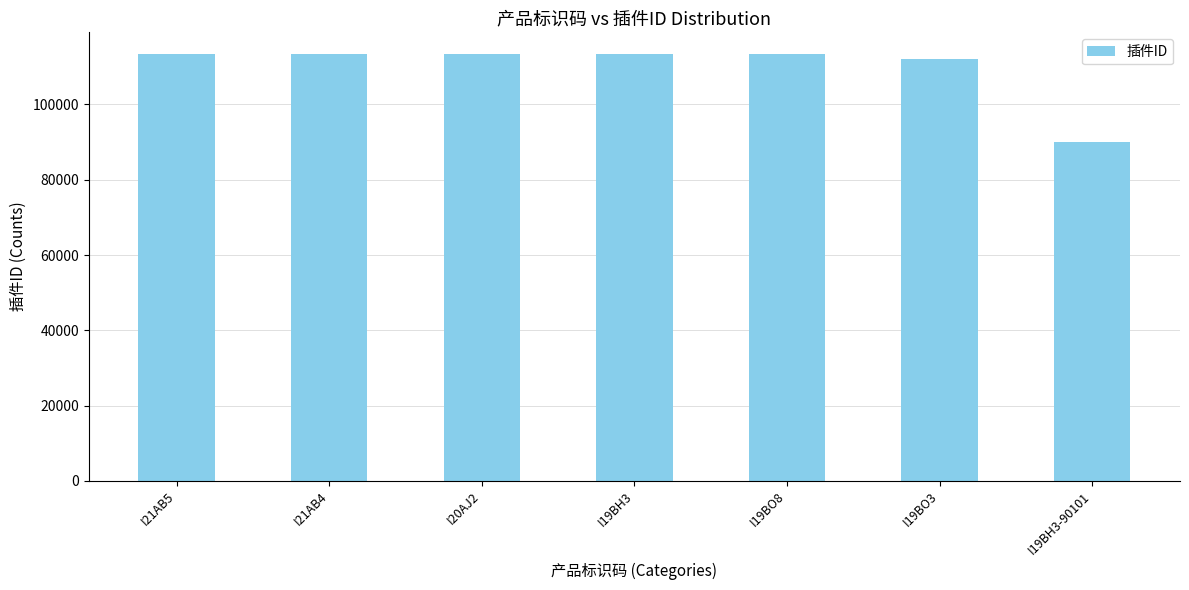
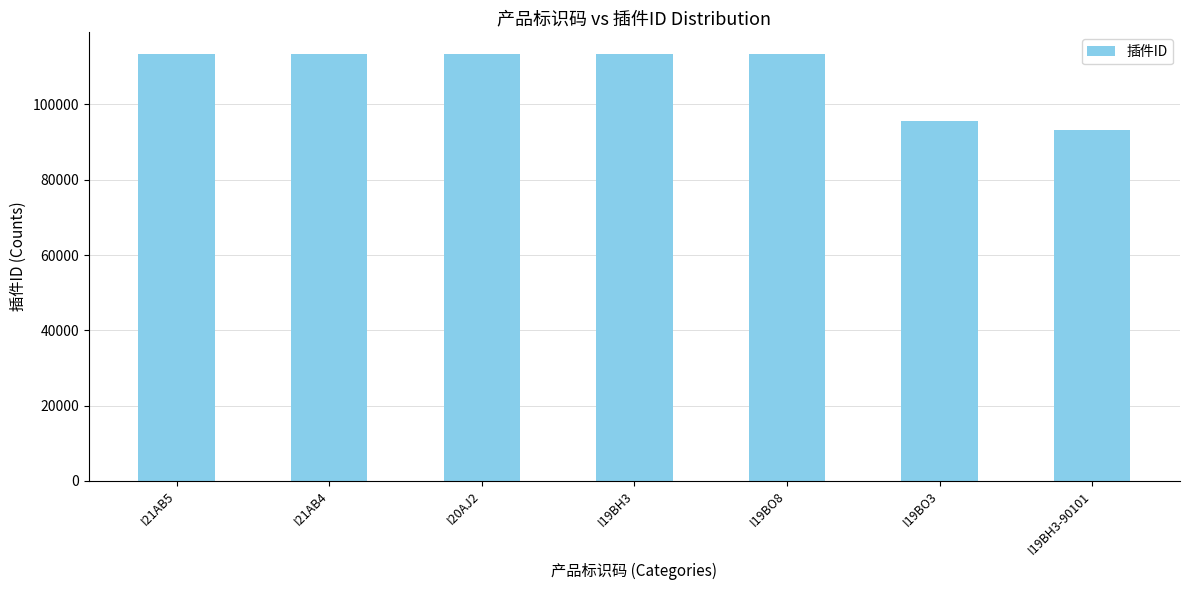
  {
    "I21AB5": 113000,
    "I21AB4": 113000,
    "I20AJ2": 113000,
    "I19BH3": 113000,
    "I19BO8": 113000,
-   "I19BO3": 112000,
-   "I19BH3-90101": 90000
+   "I19BO3": 96000,
+   "I19BH3-90101": 93000
  }
